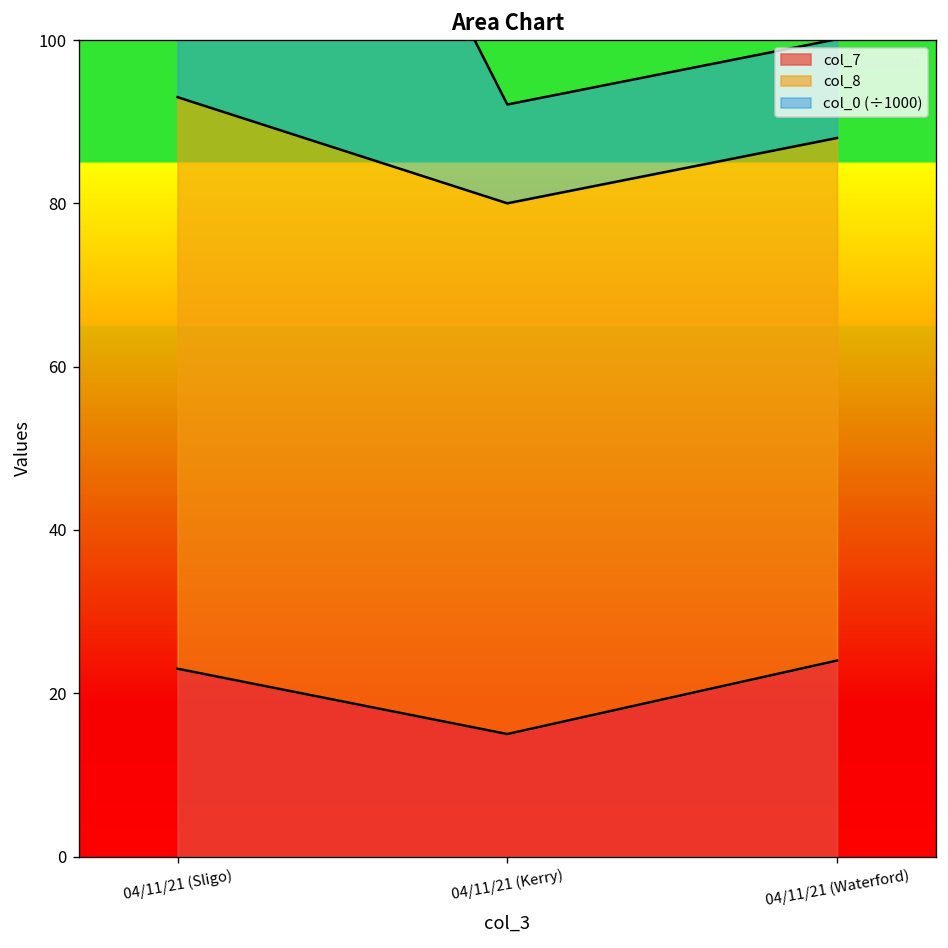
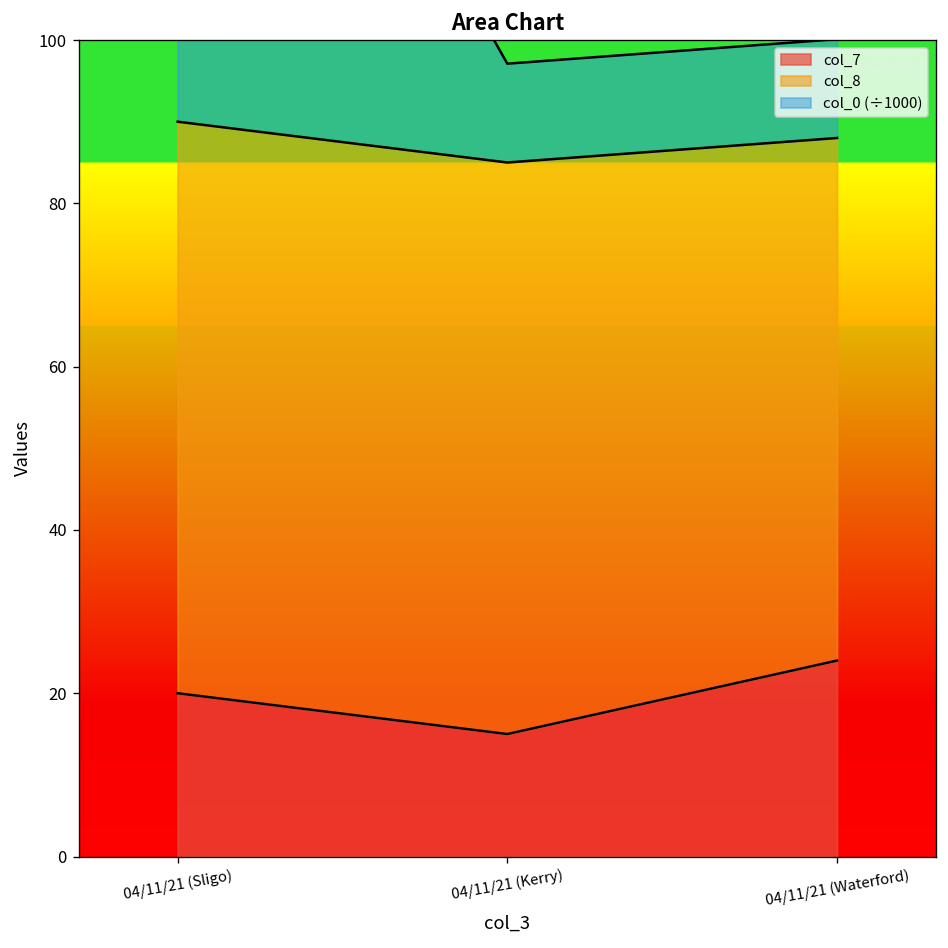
  {
    "col_7": {
-     "04/11/21 (Sligo)": 23,
+     "04/11/21 (Sligo)": 20,
      "04/11/21 (Kerry)": 15,
      "04/11/21 (Waterford)": 24
    },
    "col_8": {
      "04/11/21 (Sligo)": 70,
-     "04/11/21 (Kerry)": 65,
+     "04/11/21 (Kerry)": 70,
      "04/11/21 (Waterford)": 64
    },
    "col_0 (÷1000)": {
      "04/11/21 (Kerry)": 12,
      "04/11/21 (Waterford)": 12
    }
  }
